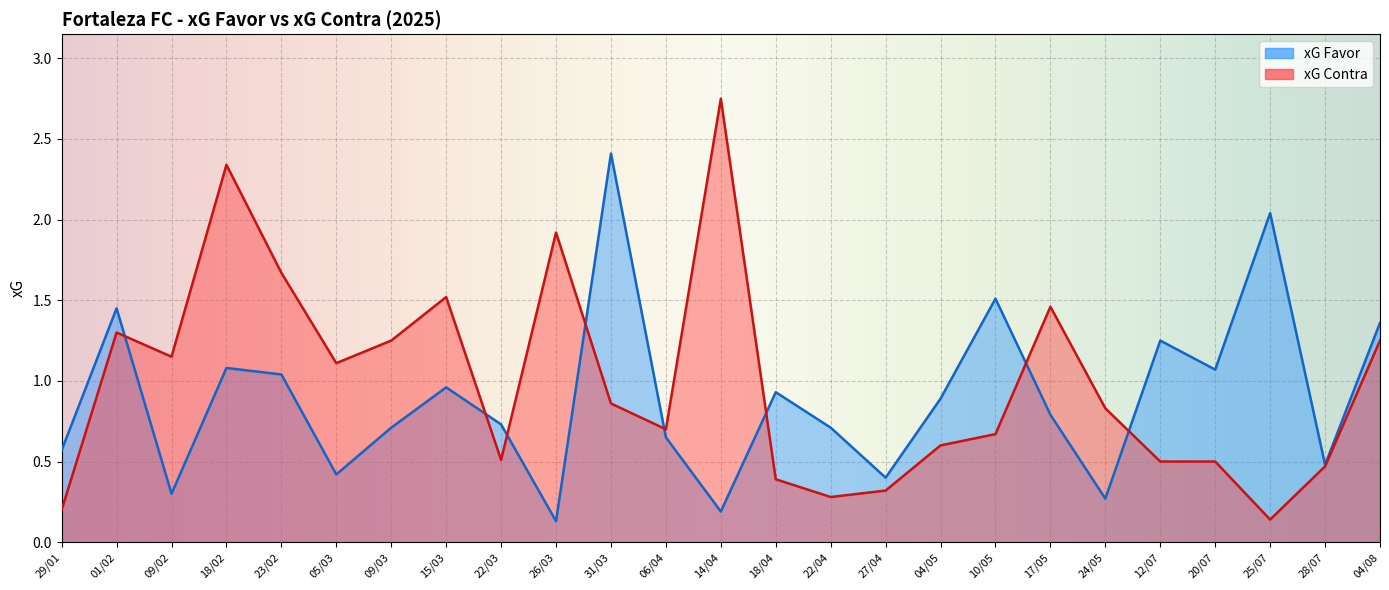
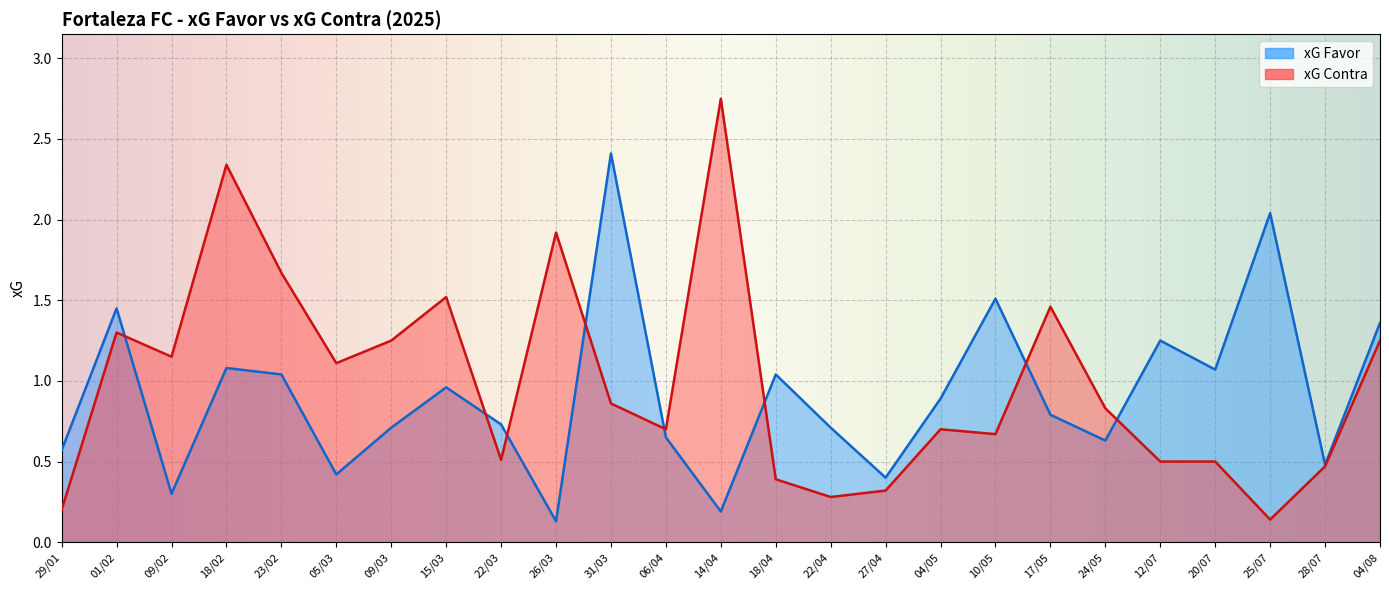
  {
    "xG Favor": {
      "29/01": 0.57,
      "01/02": 1.45,
      "09/02": 0.30,
      "18/02": 1.08,
      "23/02": 1.04,
      "05/03": 0.42,
      "09/03": 0.71,
      "15/03": 0.96,
      "22/03": 0.73,
      "26/03": 0.13,
      "31/03": 2.41,
      "06/04": 0.65,
      "14/04": 0.19,
-     "18/04": 0.93,
+     "18/04": 1.04,
      "22/04": 0.71,
      "27/04": 0.40,
      "04/05": 0.89,
      "10/05": 1.51,
      "17/05": 0.79,
-     "24/05": 0.27,
+     "24/05": 0.63,
      "12/07": 1.25,
      "20/07": 1.07,
      "25/07": 2.04,
      "04/08": 1.36
    },
    "xG Contra": {
      "29/01": 0.2,
      "01/02": 1.3,
      "09/02": 1.15,
      "18/02": 2.34,
      "23/02": 1.67,
      "05/03": 1.1,
      "09/03": 1.25,
      "15/03": 1.52,
      "22/03": 0.5,
      "26/03": 1.92,
      "31/03": 0.86,
      "06/04": 0.7,
      "14/04": 2.75,
      "18/04": 0.4,
      "22/04": 0.28,
      "27/04": 0.32,
-     "04/05": 0.6,
+     "04/05": 0.7,
      "10/05": 0.67,
      "17/05": 1.46,
      "24/05": 0.83,
      "12/07": 0.5,
      "20/07": 0.5,
      "25/07": 0.14,
      "04/08": 1.25
    }
  }
